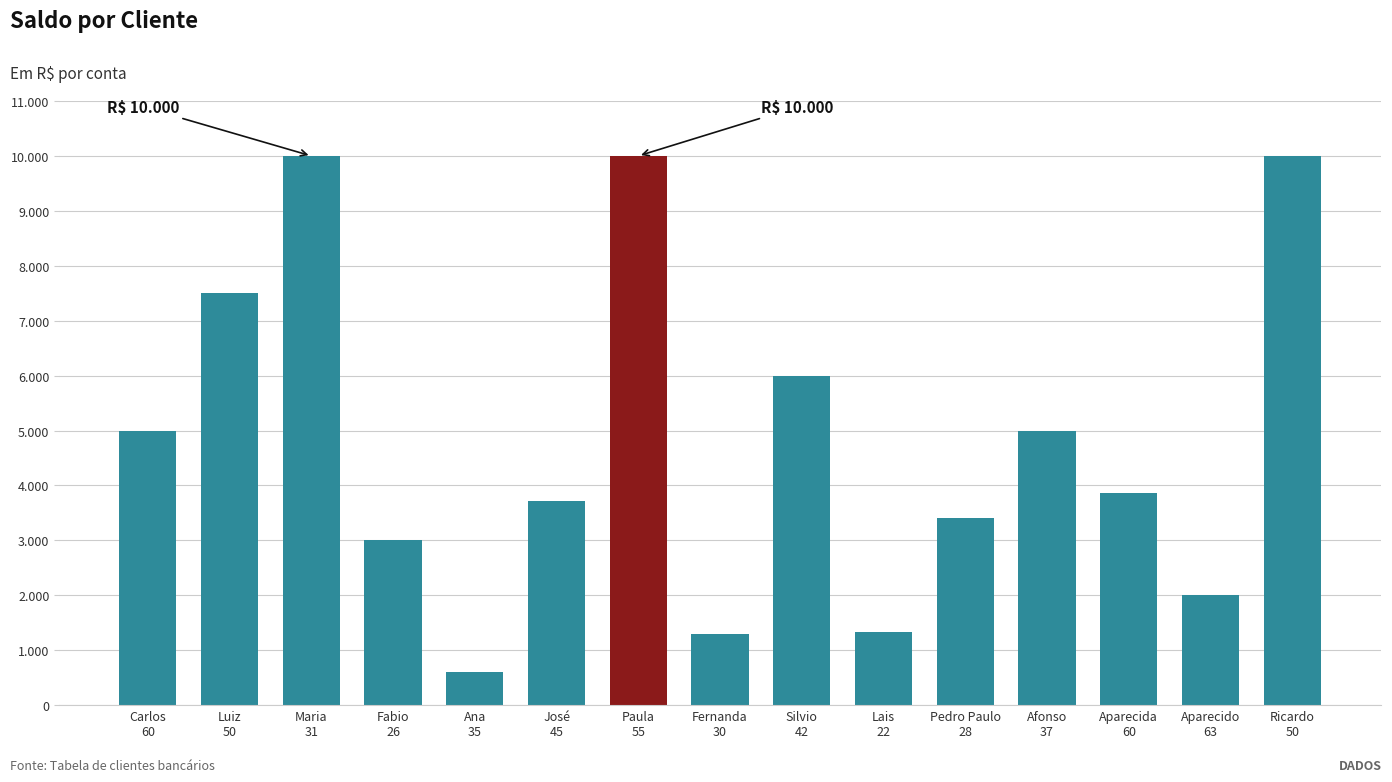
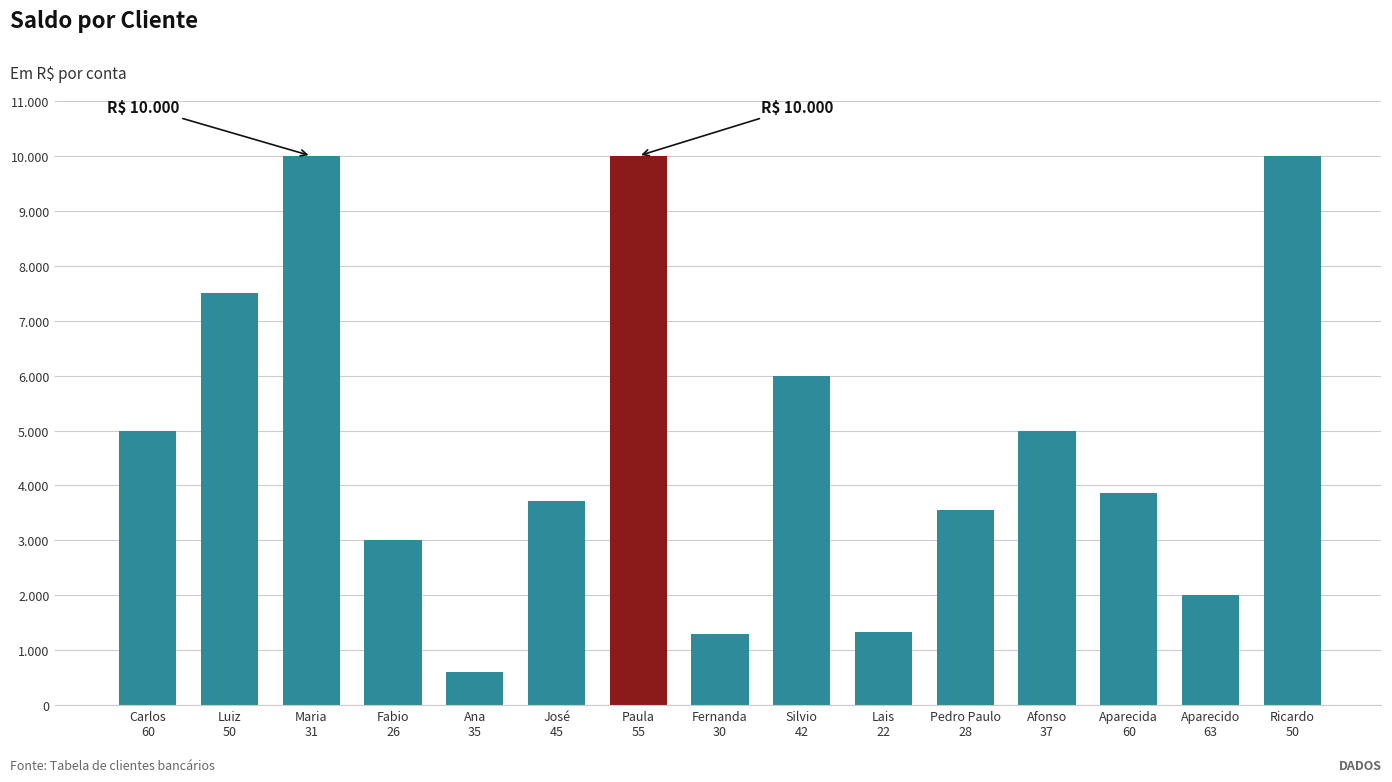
  {
    "Carlos 60": 5.0,
    "Luiz 50": 7.5,
    "Fabio 26": 3.0,
    "Ana 35": 0.6,
    "José 45": 3.7,
    "Fernanda 30": 1.3,
    "Silvio 42": 6.0,
    "Lais 22": 1.3,
-   "Pedro Paulo 28": 3.4,
+   "Pedro Paulo 28": 3.6,
    "Afonso 37": 5.0,
    "Aparecida 60": 3.9,
    "Aparecido 63": 2.0,
    "Ricardo 50": 10.0
  }
